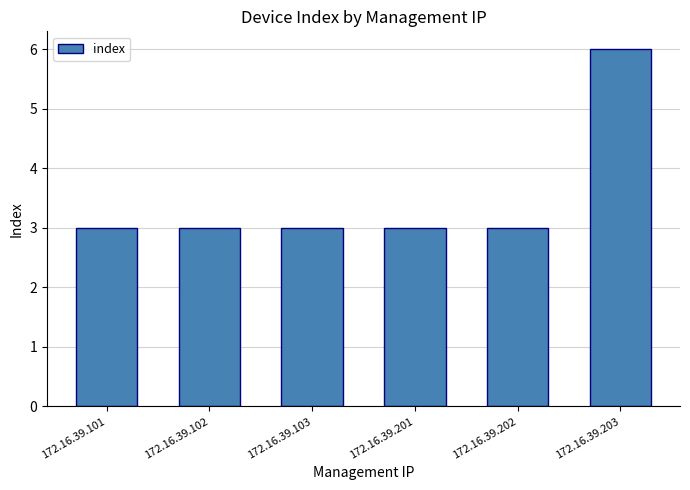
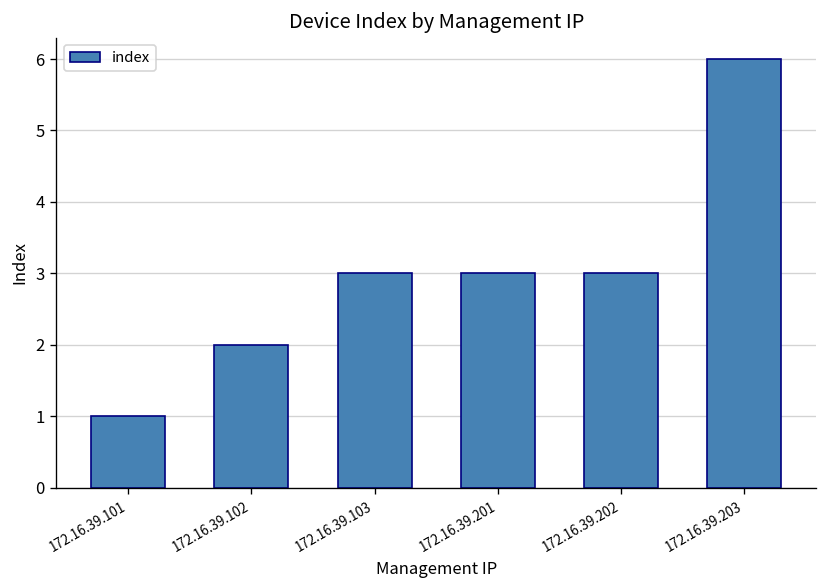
  {
-   "172.16.39.101": 3,
-   "172.16.39.102": 3,
+   "172.16.39.101": 1,
+   "172.16.39.102": 2,
    "172.16.39.103": 3,
    "172.16.39.201": 3,
    "172.16.39.202": 3,
    "172.16.39.203": 6
  }
